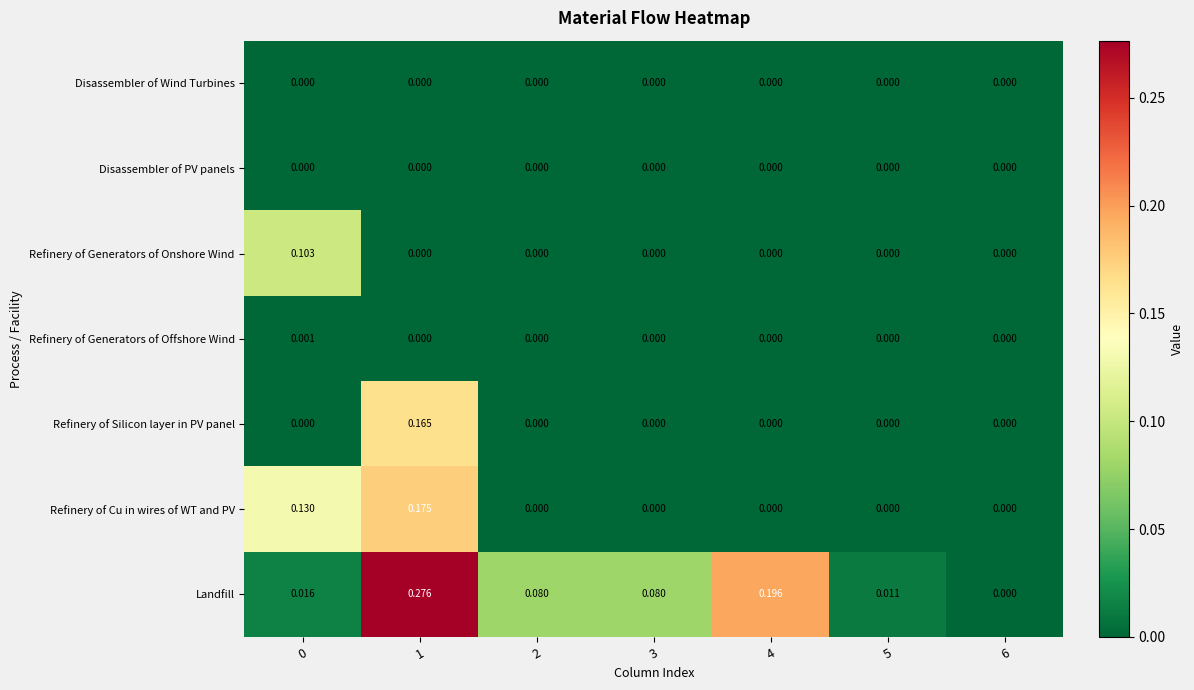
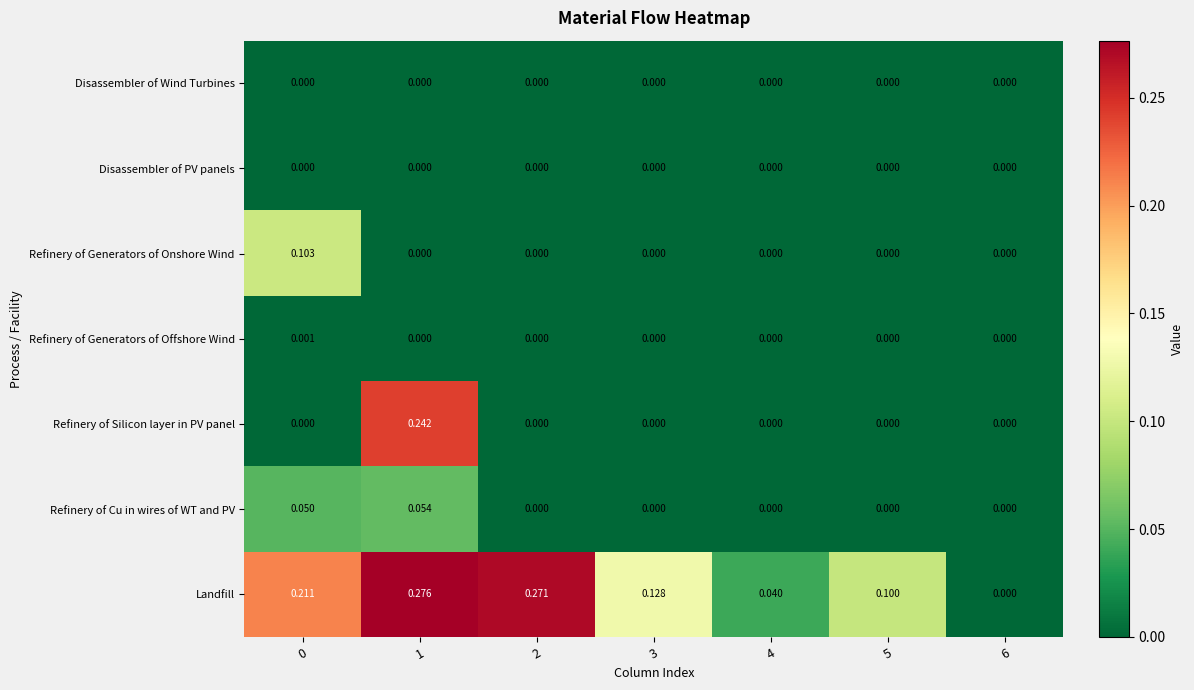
  {
    "Disassembler of Wind Turbines": {
      "0": 0.000,
      "1": 0.000,
      "2": 0.000,
      "3": 0.000,
      "4": 0.000,
      "5": 0.000,
      "6": 0.000
    },
    "Disassembler of PV panels": {
      "0": 0.000,
      "1": 0.000,
      "2": 0.000,
      "3": 0.000,
      "4": 0.000,
      "5": 0.000,
      "6": 0.000
    },
    "Refinery of Generators of Onshore Wind": {
      "0": 0.103,
      "1": 0.000,
      "2": 0.000,
      "3": 0.000,
      "4": 0.000,
      "5": 0.000,
      "6": 0.000
    },
    "Refinery of Generators of Offshore Wind": {
      "0": 0.001,
      "1": 0.000,
      "2": 0.000,
      "3": 0.000,
      "4": 0.000,
      "5": 0.000,
      "6": 0.000
    },
    "Refinery of Silicon layer in PV panel": {
      "0": 0.000,
-     "1": 0.165,
+     "1": 0.242,
      "2": 0.000,
      "3": 0.000,
      "4": 0.000,
      "5": 0.000,
      "6": 0.000
    },
    "Refinery of Cu in wires of WT and PV": {
-     "0": 0.130,
-     "1": 0.175,
+     "0": 0.050,
+     "1": 0.054,
      "2": 0.000,
      "3": 0.000,
      "4": 0.000,
      "5": 0.000,
      "6": 0.000
    },
    "Landfill": {
-     "0": 0.016,
+     "0": 0.211,
      "1": 0.276,
-     "2": 0.080,
-     "3": 0.080,
-     "4": 0.196,
-     "5": 0.011,
+     "2": 0.271,
+     "3": 0.128,
+     "4": 0.040,
+     "5": 0.100,
      "6": 0.000
    }
  }
